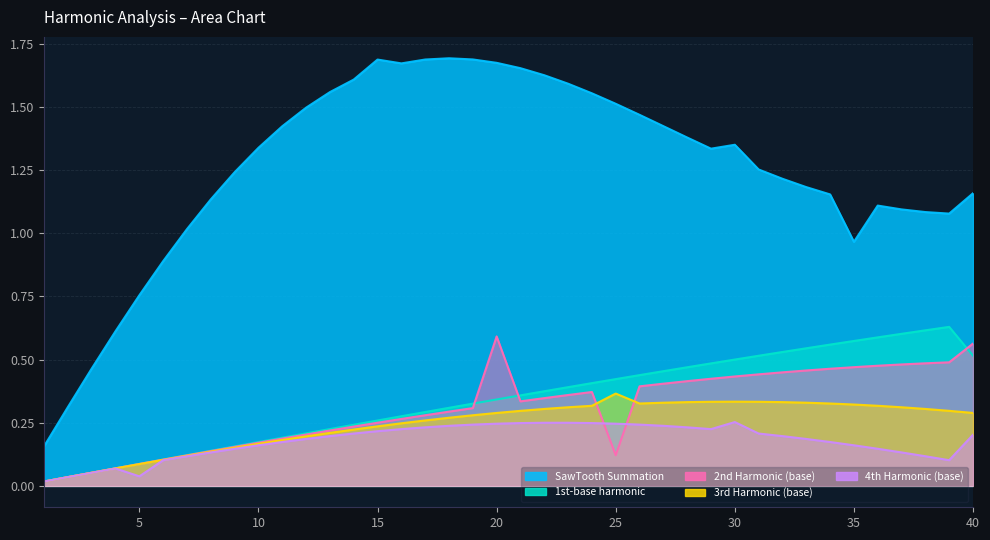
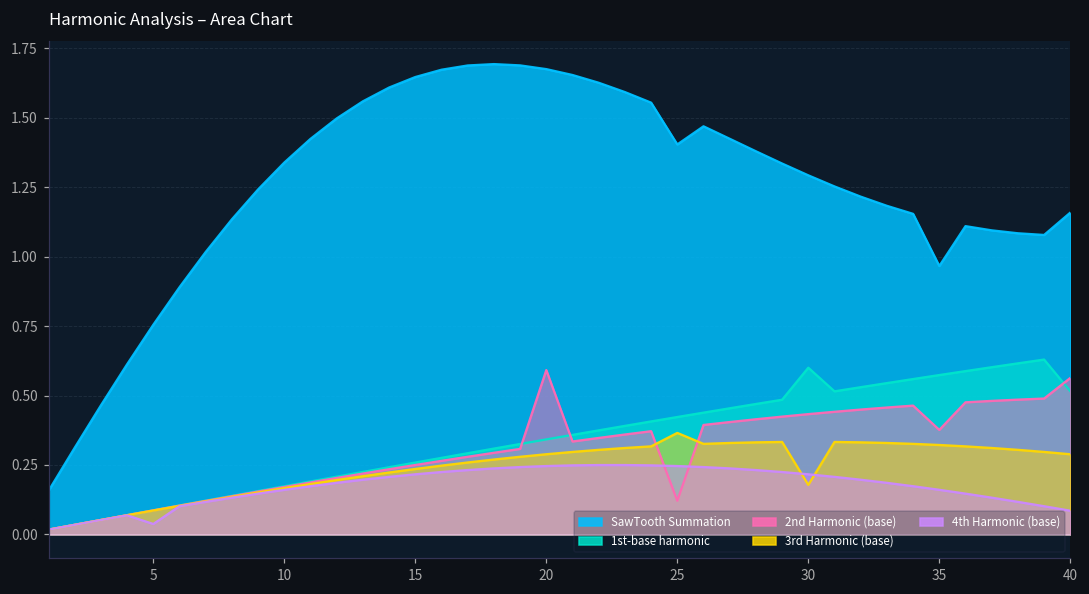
  {
    "SawTooth Summation": {
      "5": 0.75,
      "10": 1.34,
-     "15": 1.69,
+     "15": 1.65,
      "20": 1.67,
-     "25": 1.51,
-     "30": 1.35,
+     "25": 1.40,
+     "30": 1.29,
      "35": 0.97,
      "40": 1.16
    },
    "1st-base harmonic": {
      "20": 0.34,
      "25": 0.42,
-     "30": 0.5,
+     "30": 0.6,
      "35": 0.57,
      "40": 0.52
    },
    "2nd Harmonic (base)": {
      "20": 0.59,
      "25": 0.12,
      "30": 0.43,
-     "35": 0.47,
+     "35": 0.38,
      "40": 0.56
    },
    "3rd Harmonic (base)": {
      "15": 0.24,
      "20": 0.29,
      "25": 0.37,
-     "30": 0.33,
+     "30": 0.18,
      "35": 0.32,
      "40": 0.29
    },
    "4th Harmonic (base)": {
      "5": 0.04,
      "15": 0.22,
      "20": 0.25,
      "25": 0.25,
-     "30": 0.25,
+     "30": 0.22,
      "35": 0.16,
-     "40": 0.20
+     "40": 0.09
    }
  }
